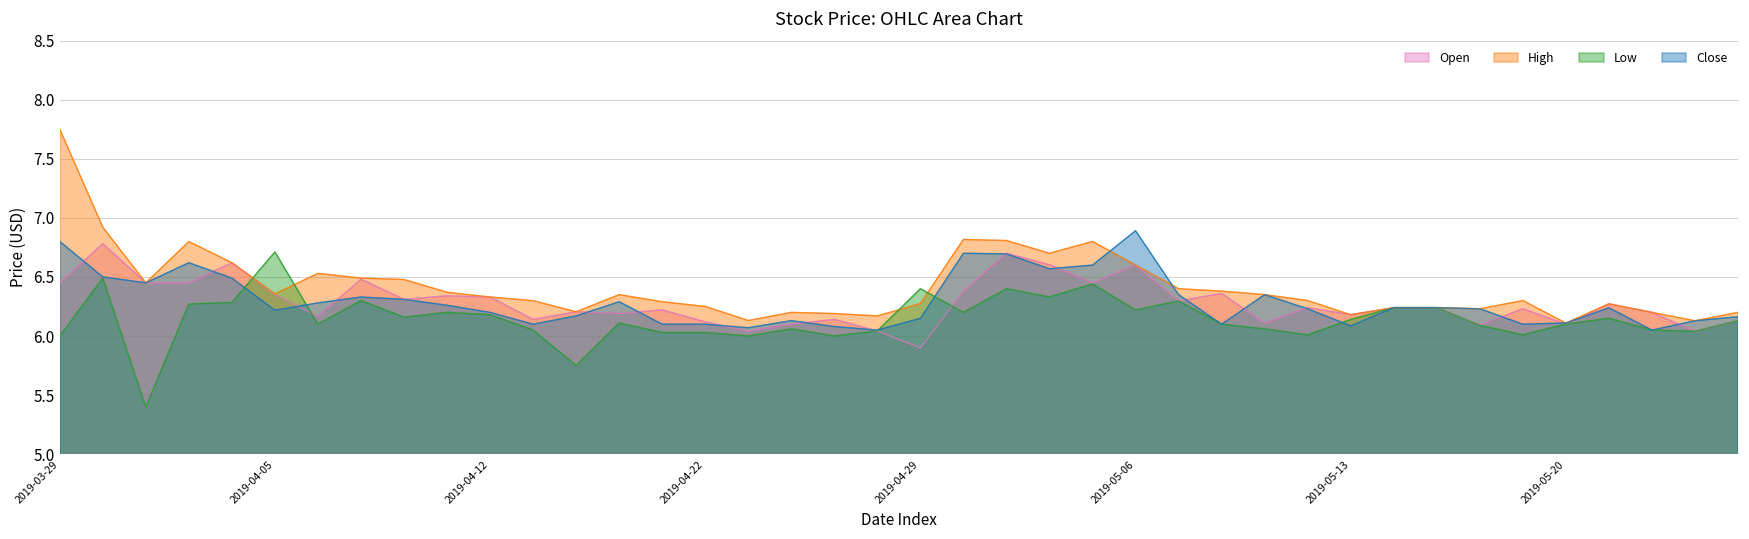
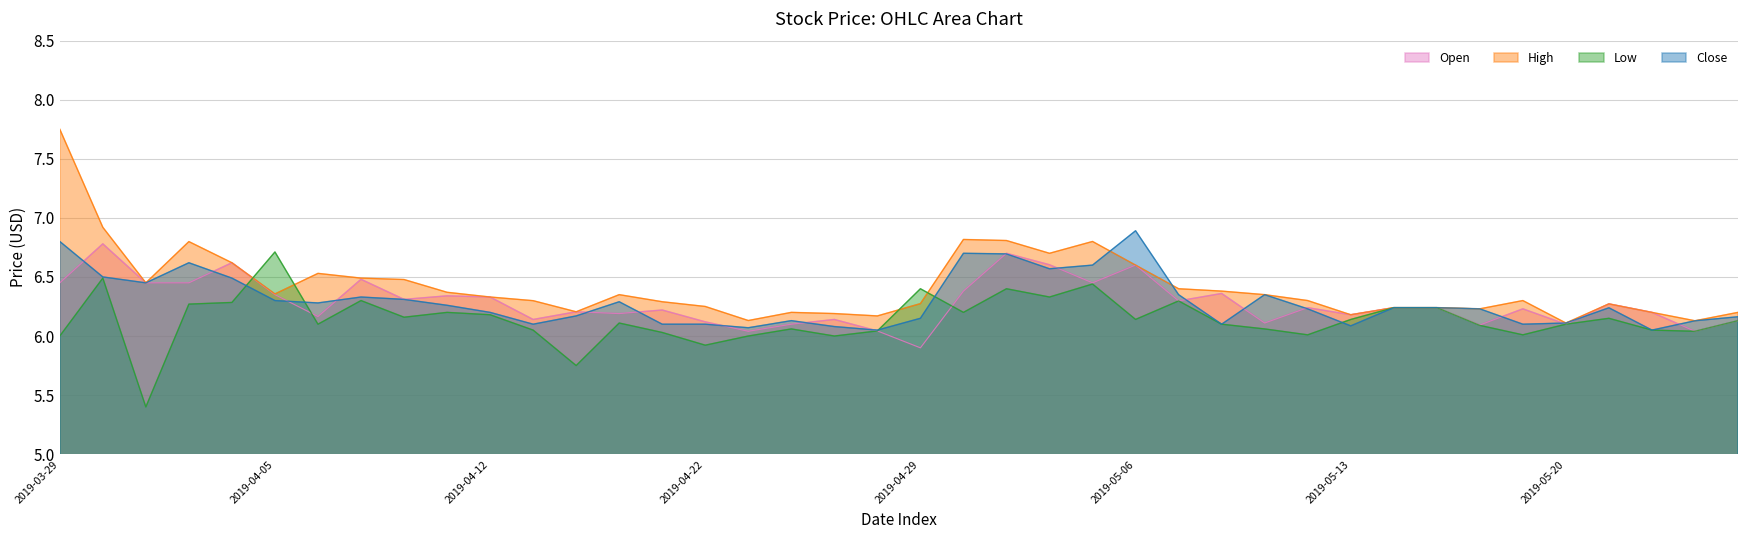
  {
    "Open": {
      "2019-03-29": 6.45,
      "2019-04-29": 5.90
    },
    "High": {
      "2019-03-29": 7.75,
      "2019-04-22": 6.25,
      "2019-04-29": 6.27
    },
    "Low": {
      "2019-03-29": 6.00,
      "2019-04-05": 6.71,
-     "2019-04-22": 6.03,
+     "2019-04-22": 5.92,
      "2019-04-29": 6.40,
-     "2019-05-06": 6.22,
+     "2019-05-06": 6.14,
      "2019-05-13": 6.14
    },
    "Close": {
      "2019-03-29": 6.80,
-     "2019-04-05": 6.22,
+     "2019-04-05": 6.30,
      "2019-04-29": 6.15,
      "2019-05-06": 6.89,
      "2019-05-13": 6.09
    }
  }
